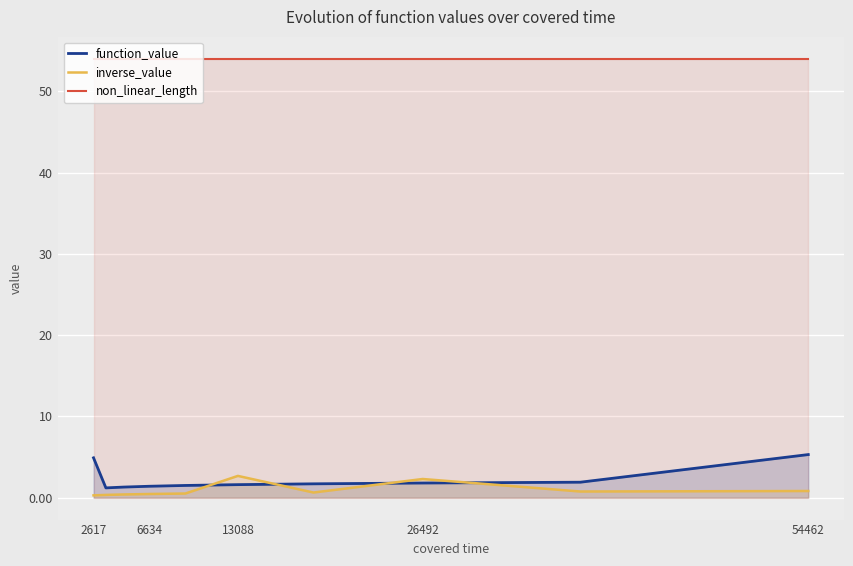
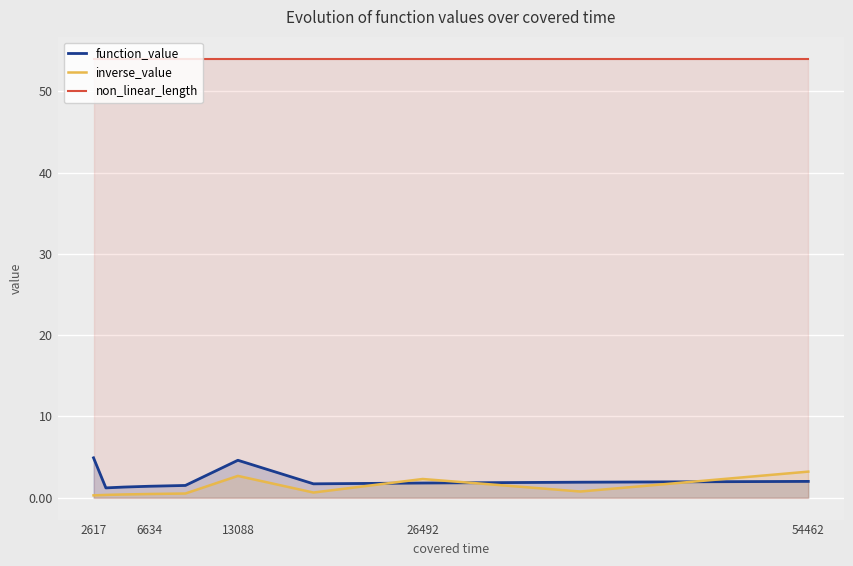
  {
    "function_value": {
      "2617": 5,
      "6634": 1,
-     "13088": 2,
+     "13088": 5,
      "26492": 2,
-     "54462": 5
+     "54462": 2
    },
    "inverse_value": {
      "2617": 0,
      "6634": 0,
      "13088": 3,
      "26492": 2,
-     "54462": 1
+     "54462": 3
    },
    "non_linear_length": {
      "13088": 54,
      "26492": 54,
      "54462": 54
    }
  }
